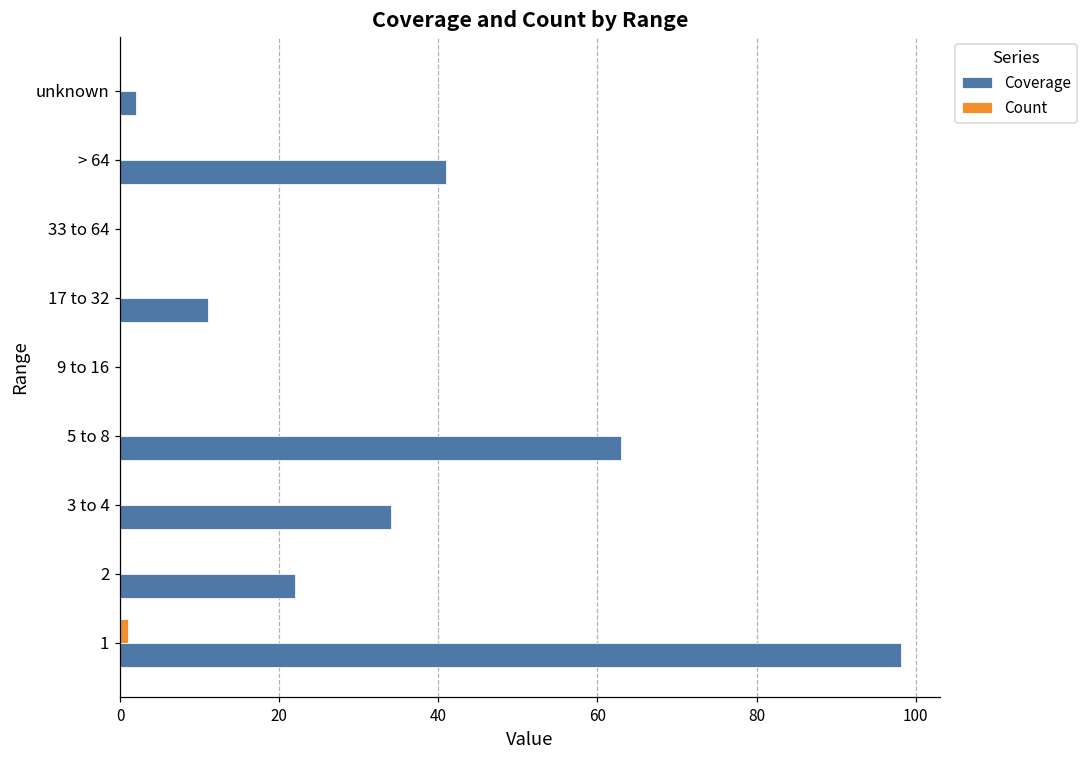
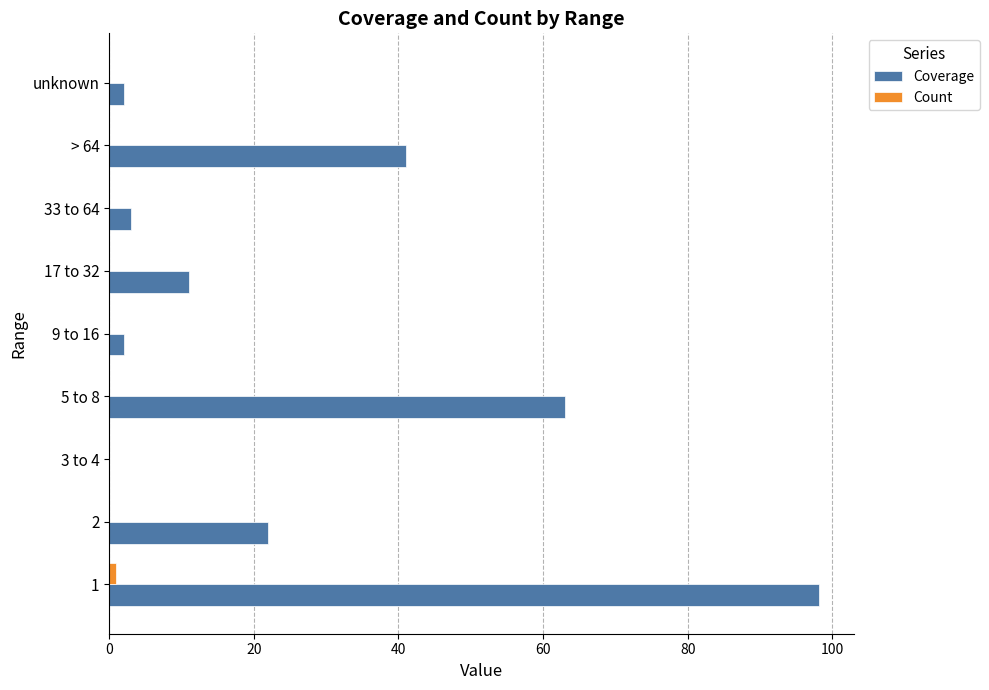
  {
    "Coverage": {
      "unknown": 2,
      "> 64": 41,
-     "33 to 64": 0,
+     "33 to 64": 3,
      "17 to 32": 11,
-     "9 to 16": 0,
+     "9 to 16": 2,
      "5 to 8": 63,
-     "3 to 4": 34,
+     "3 to 4": 0,
      "2": 22,
      "1": 98
    },
    "Count": {
      "unknown": 0,
      "> 64": 0,
      "33 to 64": 0,
      "17 to 32": 0,
      "9 to 16": 0,
      "5 to 8": 0,
      "3 to 4": 0,
      "2": 0,
      "1": 1
    }
  }
